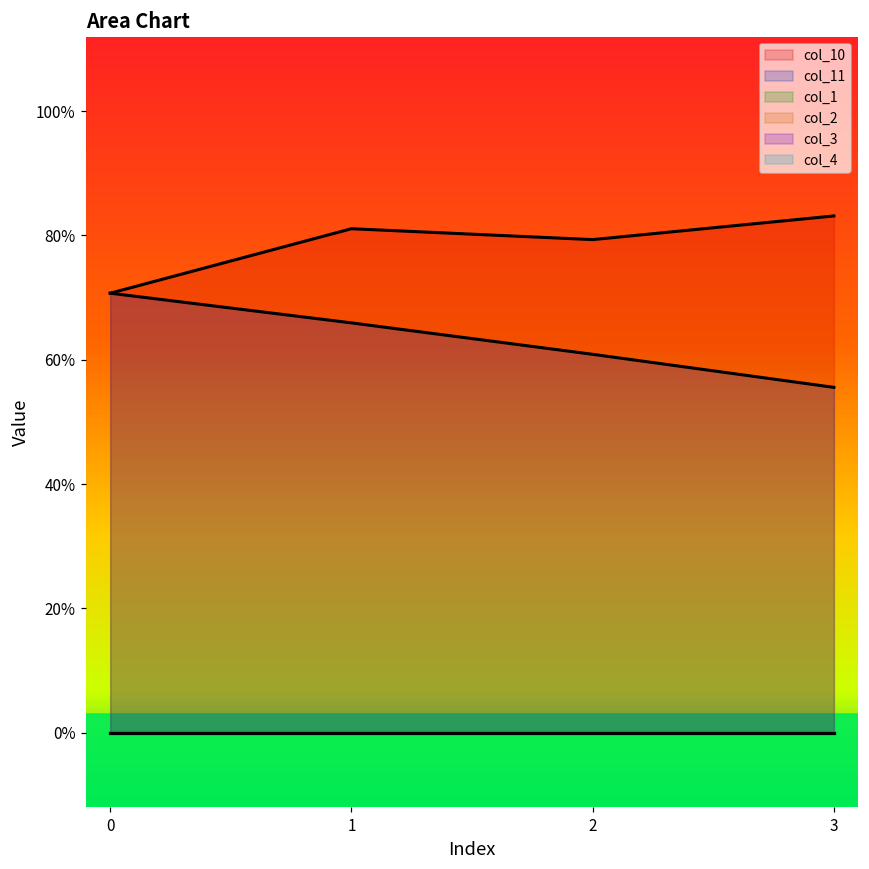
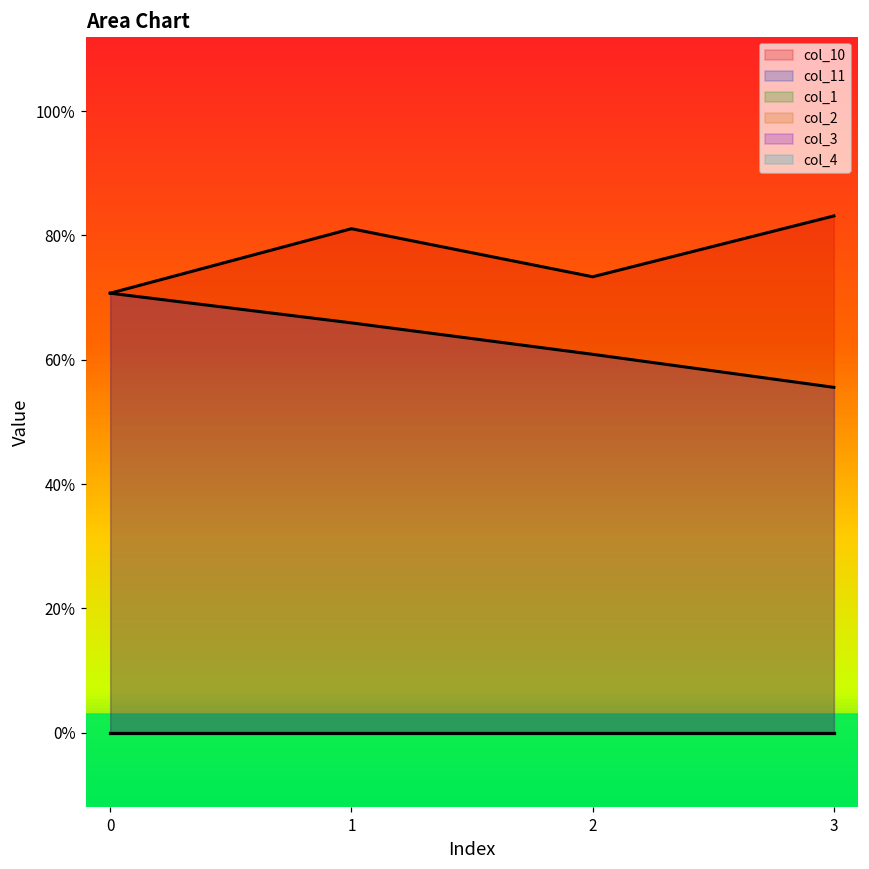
  {
    "col_10": {
      "1": "81%",
-     "2": "79%",
+     "2": "73%",
      "3": "83%"
    }
  }
